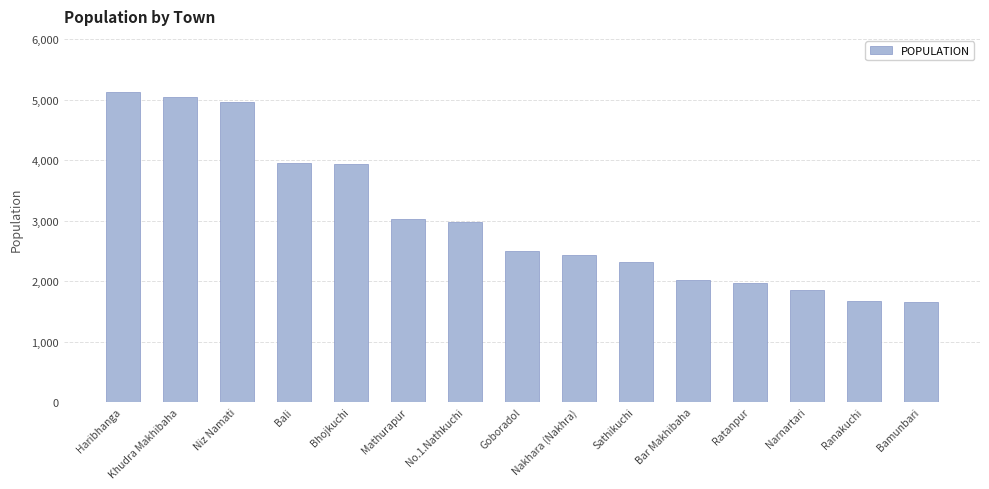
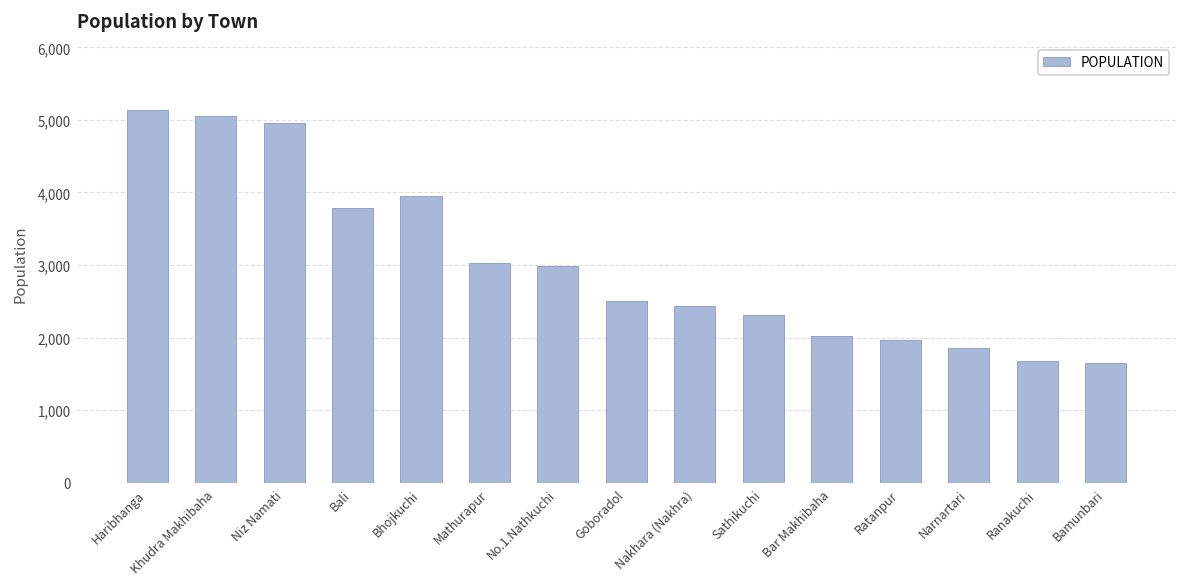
  {
    "Haribhanga": "5,100",
    "Khudra Makhibaha": "5,100",
    "Niz Namati": "5,000",
-   "Bali": "3,900",
+   "Bali": "3,800",
    "Bhojkuchi": "3,900",
    "Mathurapur": "3,000",
    "No.1.Nathkuchi": "3,000",
    "Goboradol": "2,500",
    "Nakhara (Nakhra)": "2,400",
    "Sathikuchi": "2,300",
    "Bar Makhibaha": "2,000",
    "Ratanpur": "2,000",
    "Narnartari": "1,900",
    "Ranakuchi": "1,700",
    "Bamunbari": "1,700"
  }
